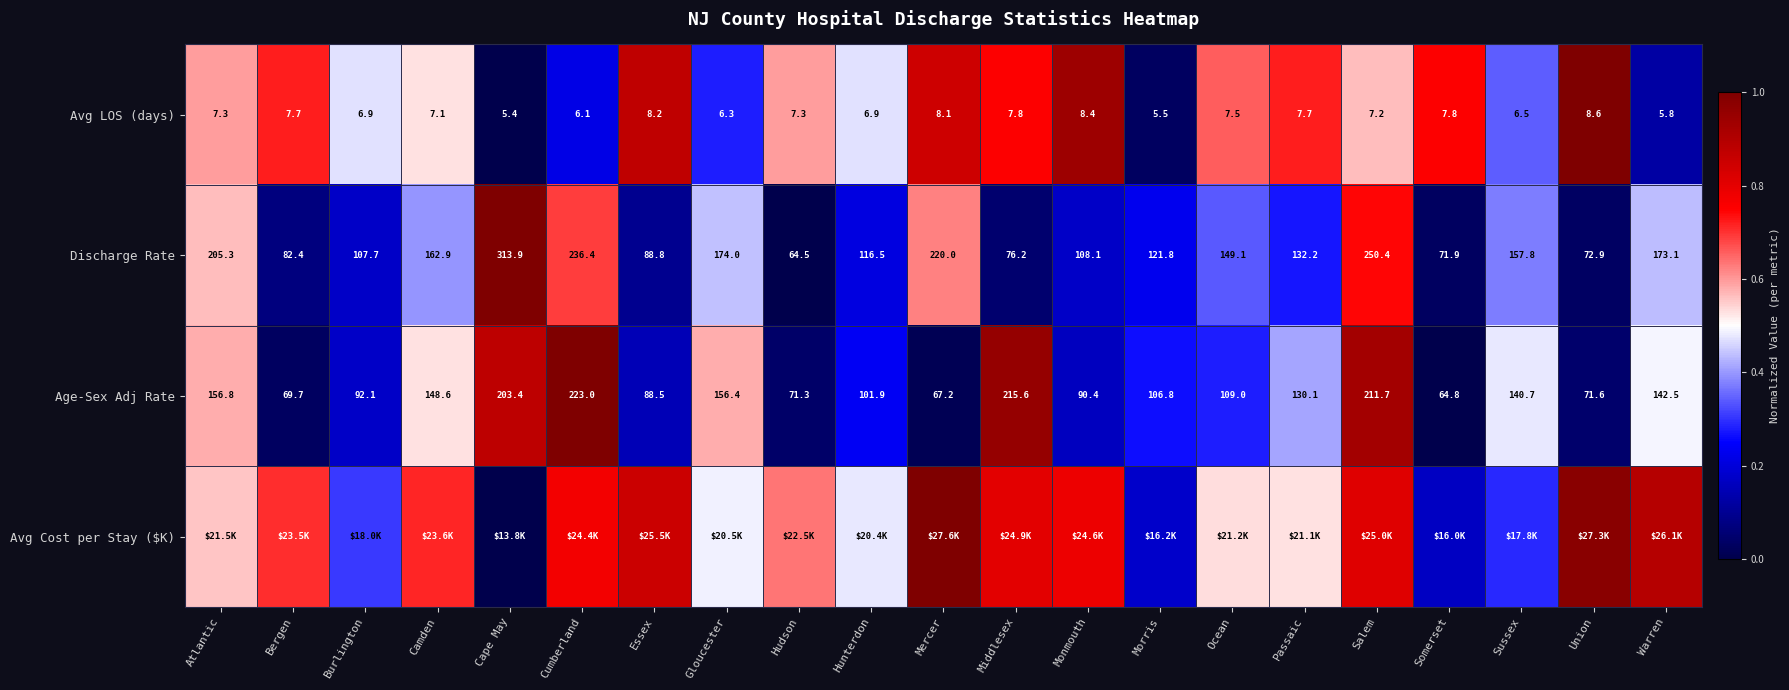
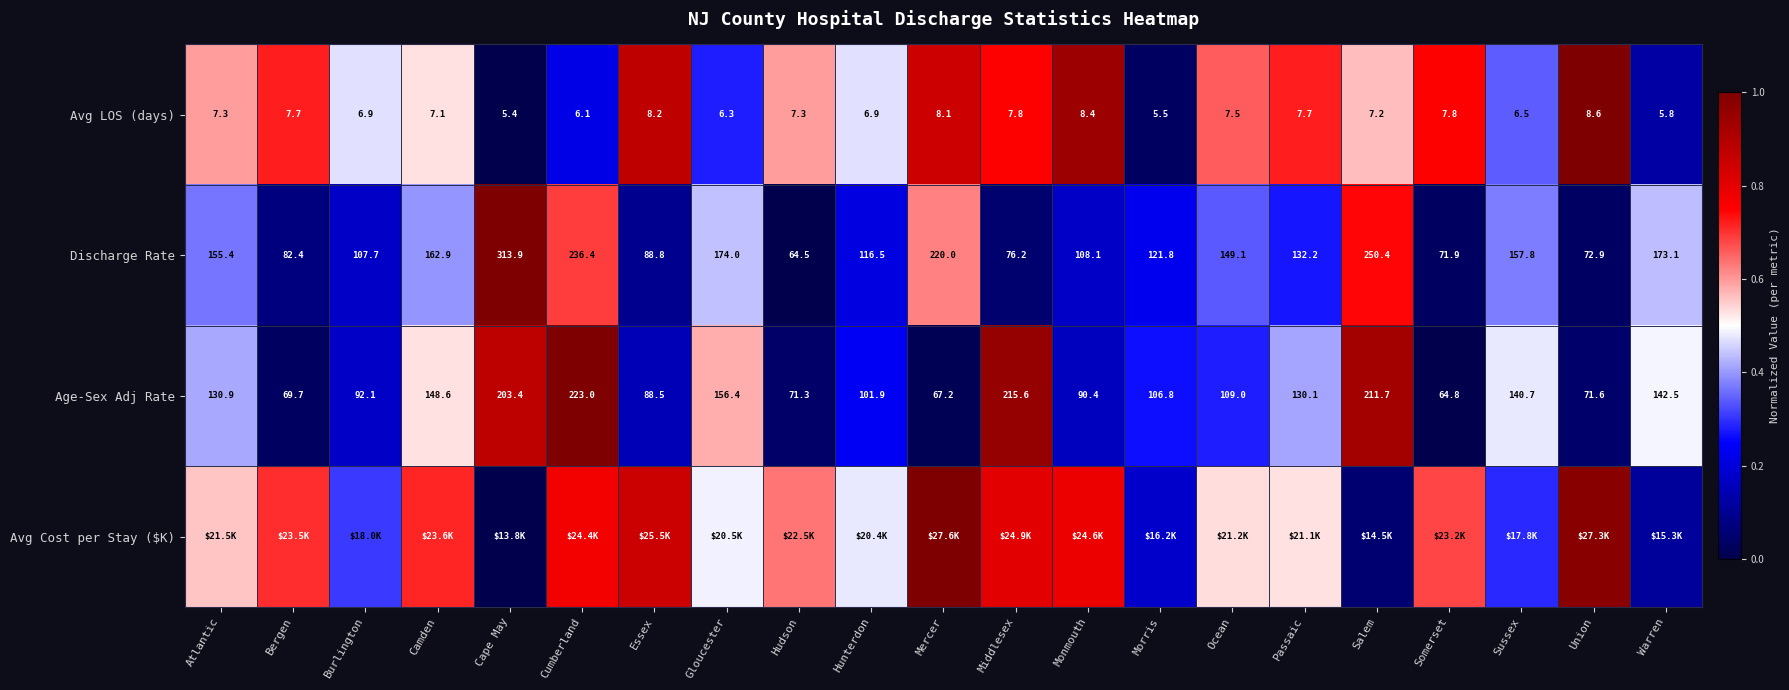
  {
    "Avg LOS (days)": {
      "Atlantic": "7.3",
      "Bergen": "7.7",
      "Burlington": "6.9",
      "Camden": "7.1",
      "Cape May": "5.4",
      "Cumberland": "6.1",
      "Essex": "8.2",
      "Gloucester": "6.3",
      "Hudson": "7.3",
      "Hunterdon": "6.9",
      "Mercer": "8.1",
      "Middlesex": "7.8",
      "Monmouth": "8.4",
      "Morris": "5.5",
      "Ocean": "7.5",
      "Passaic": "7.7",
      "Salem": "7.2",
      "Somerset": "7.8",
      "Sussex": "6.5",
      "Union": "8.6",
      "Warren": "5.8"
    },
    "Discharge Rate": {
-     "Atlantic": "205.3",
+     "Atlantic": "155.4",
      "Bergen": "82.4",
      "Burlington": "107.7",
      "Camden": "162.9",
      "Cape May": "313.9",
      "Cumberland": "236.4",
      "Essex": "88.8",
      "Gloucester": "174.0",
      "Hudson": "64.5",
      "Hunterdon": "116.5",
      "Mercer": "220.0",
      "Middlesex": "76.2",
      "Monmouth": "108.1",
      "Morris": "121.8",
      "Ocean": "149.1",
      "Passaic": "132.2",
      "Salem": "250.4",
      "Somerset": "71.9",
      "Sussex": "157.8",
      "Union": "72.9",
      "Warren": "173.1"
    },
    "Age-Sex Adj Rate": {
-     "Atlantic": "156.8",
+     "Atlantic": "130.9",
      "Bergen": "69.7",
      "Burlington": "92.1",
      "Camden": "148.6",
      "Cape May": "203.4",
      "Cumberland": "223.0",
      "Essex": "88.5",
      "Gloucester": "156.4",
      "Hudson": "71.3",
      "Hunterdon": "101.9",
      "Mercer": "67.2",
      "Middlesex": "215.6",
      "Monmouth": "90.4",
      "Morris": "106.8",
      "Ocean": "109.0",
      "Passaic": "130.1",
      "Salem": "211.7",
      "Somerset": "64.8",
      "Sussex": "140.7",
      "Union": "71.6",
      "Warren": "142.5"
    },
    "Avg Cost per Stay ($K)": {
      "Atlantic": "$21.5K",
      "Bergen": "$23.5K",
      "Burlington": "$18.0K",
      "Camden": "$23.6K",
      "Cape May": "$13.8K",
      "Cumberland": "$24.4K",
      "Essex": "$25.5K",
      "Gloucester": "$20.5K",
      "Hudson": "$22.5K",
      "Hunterdon": "$20.4K",
      "Mercer": "$27.6K",
      "Middlesex": "$24.9K",
      "Monmouth": "$24.6K",
      "Morris": "$16.2K",
      "Ocean": "$21.2K",
      "Passaic": "$21.1K",
-     "Salem": "$25.0K",
-     "Somerset": "$16.0K",
+     "Salem": "$14.5K",
+     "Somerset": "$23.2K",
      "Sussex": "$17.8K",
      "Union": "$27.3K",
-     "Warren": "$26.1K"
+     "Warren": "$15.3K"
    }
  }
